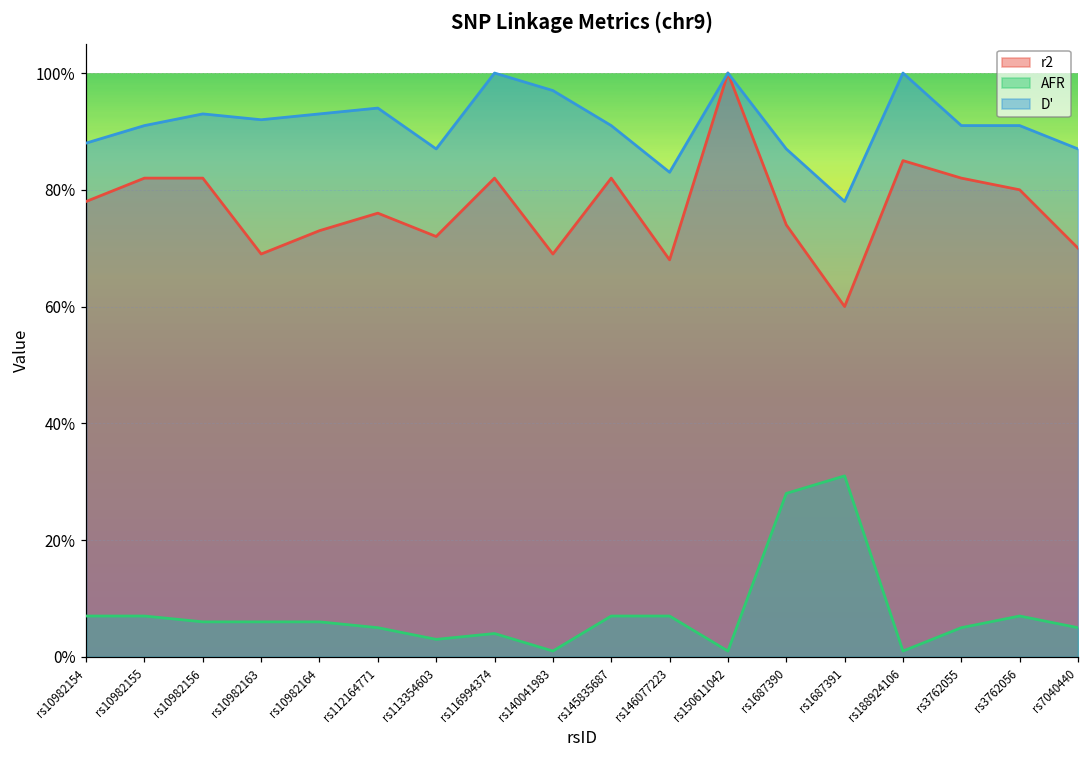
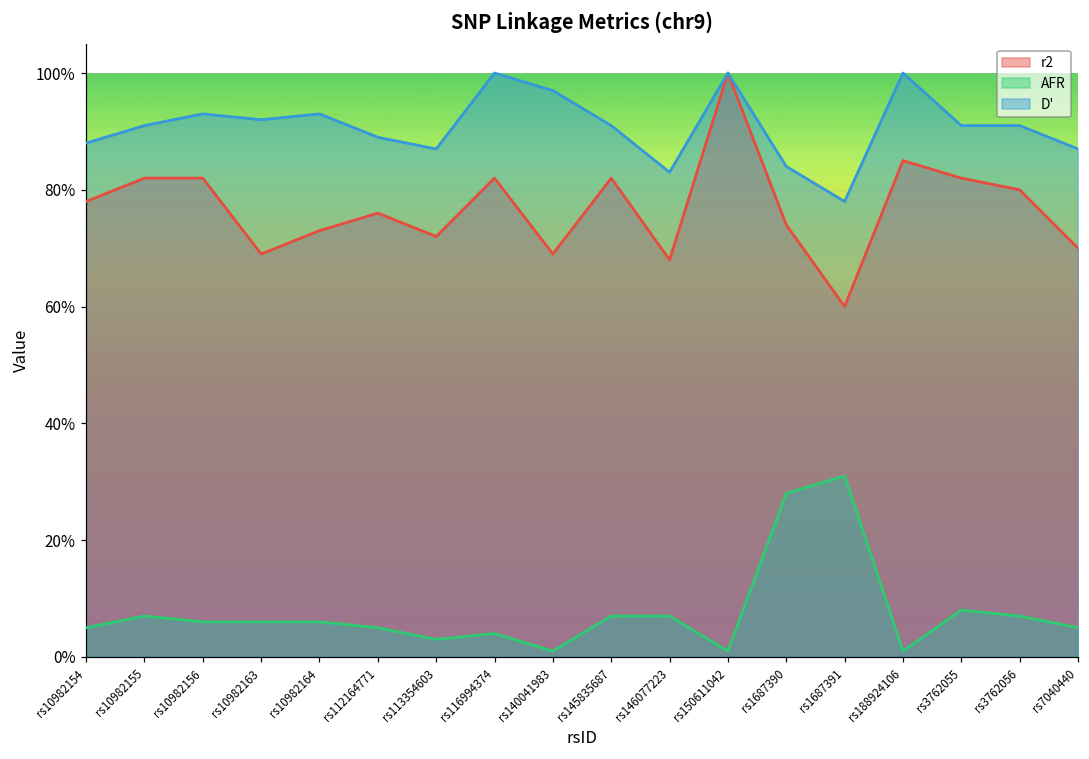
  {
    "r2": {
      "rs10982154": "78%",
      "rs10982155": "82%",
      "rs10982156": "82%",
      "rs10982163": "69%",
      "rs10982164": "73%",
      "rs112164771": "76%",
      "rs113354603": "72%",
      "rs116994374": "82%",
      "rs140041983": "69%",
      "rs145835687": "82%",
      "rs146077223": "68%",
      "rs1687390": "74%",
      "rs1687391": "60%",
      "rs188924106": "85%",
      "rs3762055": "82%",
      "rs3762056": "80%",
      "rs7040440": "70%"
    },
    "AFR": {
-     "rs10982154": "7%",
+     "rs10982154": "5%",
      "rs10982155": "7%",
      "rs10982156": "6%",
      "rs10982163": "6%",
      "rs10982164": "6%",
      "rs112164771": "5%",
      "rs113354603": "3%",
      "rs116994374": "4%",
      "rs140041983": "1%",
      "rs145835687": "7%",
      "rs146077223": "7%",
      "rs150611042": "1%",
      "rs1687390": "28%",
      "rs1687391": "31%",
      "rs188924106": "1%",
-     "rs3762055": "5%",
+     "rs3762055": "8%",
      "rs3762056": "7%",
      "rs7040440": "5%"
    },
    "D'": {
      "rs10982154": "88%",
      "rs10982155": "91%",
      "rs10982156": "93%",
      "rs10982163": "92%",
      "rs10982164": "93%",
-     "rs112164771": "94%",
+     "rs112164771": "89%",
      "rs113354603": "87%",
      "rs116994374": "100%",
      "rs140041983": "97%",
      "rs145835687": "91%",
      "rs146077223": "83%",
-     "rs1687390": "87%",
+     "rs1687390": "84%",
      "rs1687391": "78%",
      "rs188924106": "100%",
      "rs3762055": "91%",
      "rs3762056": "91%",
      "rs7040440": "87%"
    }
  }
